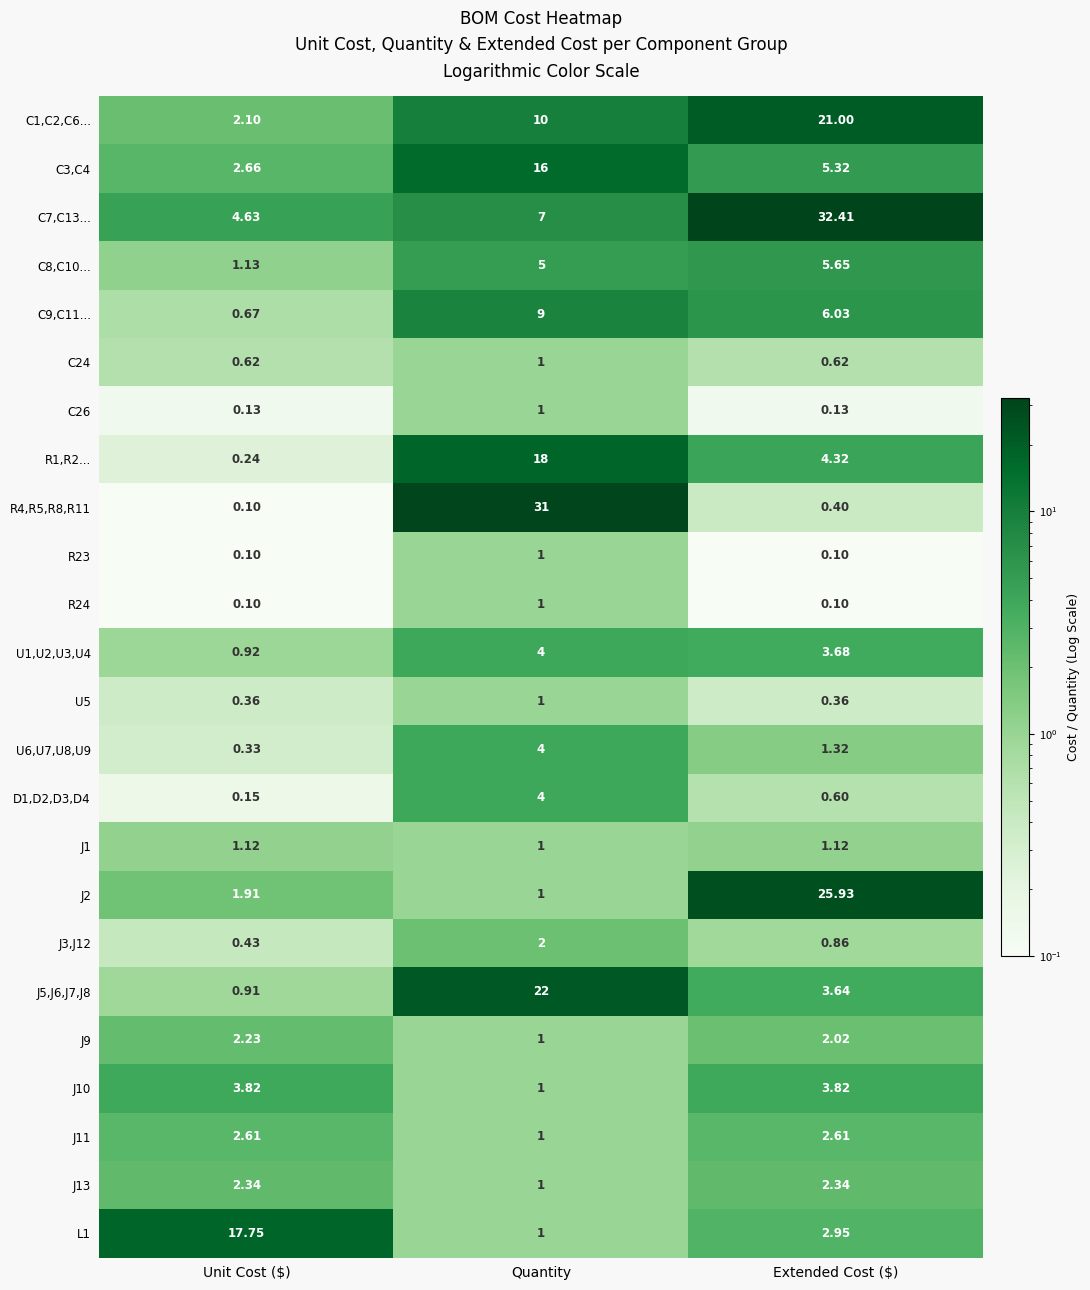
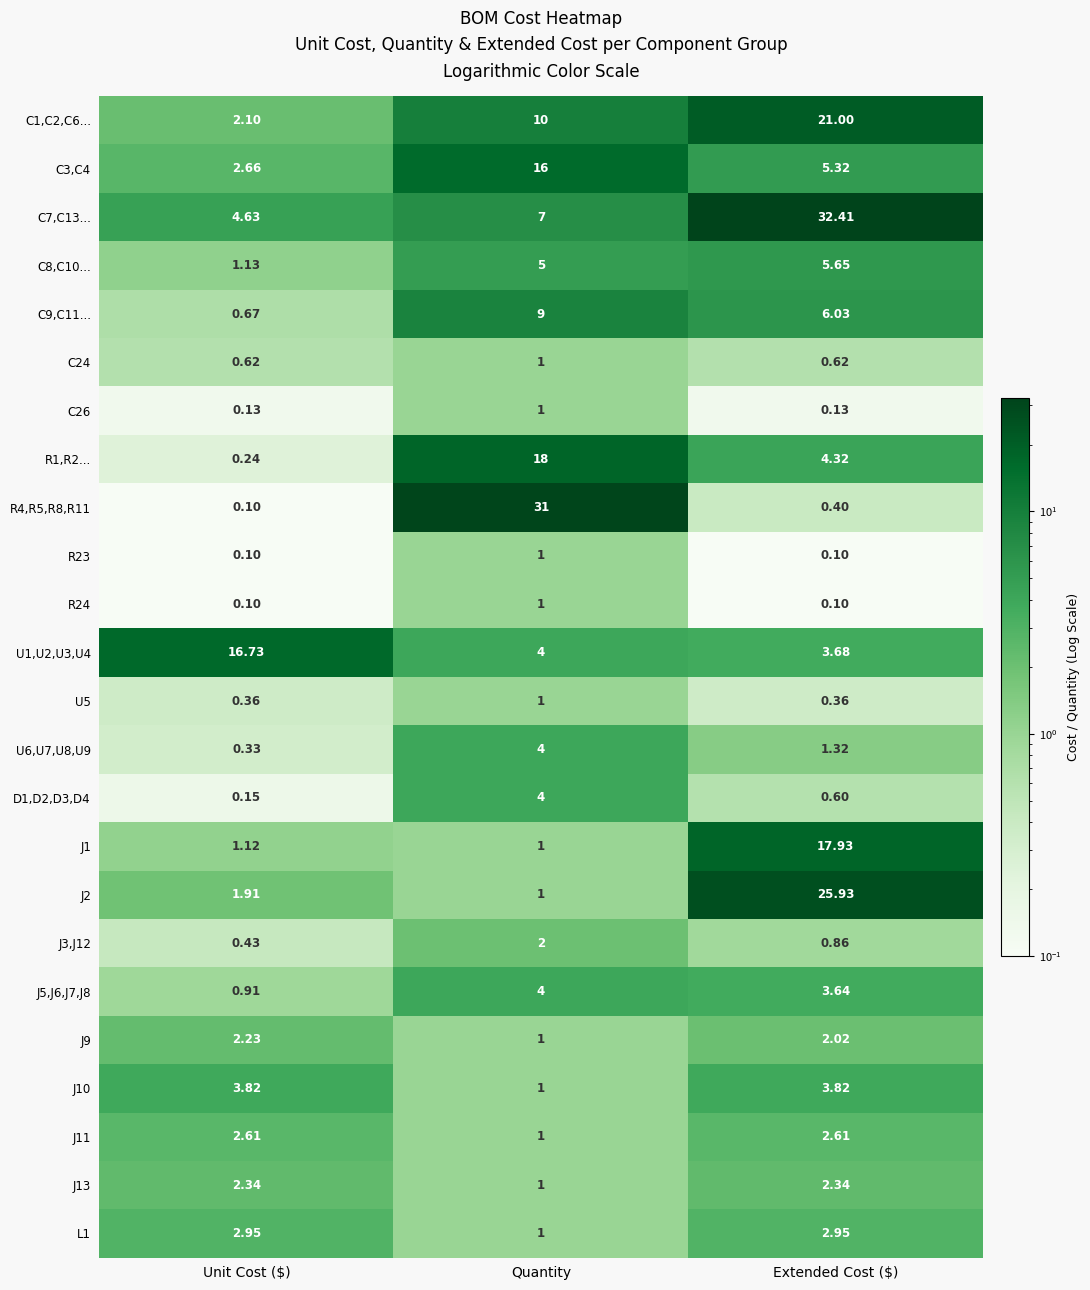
  {
    "C1,C2,C6...": {
      "Unit Cost ($)": 2.10,
      "Quantity": 10,
      "Extended Cost ($)": 21.00
    },
    "C3,C4": {
      "Unit Cost ($)": 2.66,
      "Quantity": 16,
      "Extended Cost ($)": 5.32
    },
    "C7,C13...": {
      "Unit Cost ($)": 4.63,
      "Quantity": 7,
      "Extended Cost ($)": 32.41
    },
    "C8,C10...": {
      "Unit Cost ($)": 1.13,
      "Quantity": 5,
      "Extended Cost ($)": 5.65
    },
    "C9,C11...": {
      "Unit Cost ($)": 0.67,
      "Quantity": 9,
      "Extended Cost ($)": 6.03
    },
    "C24": {
      "Unit Cost ($)": 0.62,
      "Quantity": 1,
      "Extended Cost ($)": 0.62
    },
    "C26": {
      "Unit Cost ($)": 0.13,
      "Quantity": 1,
      "Extended Cost ($)": 0.13
    },
    "R1,R2...": {
      "Unit Cost ($)": 0.24,
      "Quantity": 18,
      "Extended Cost ($)": 4.32
    },
    "R4,R5,R8,R11": {
      "Unit Cost ($)": 0.10,
      "Quantity": 31,
      "Extended Cost ($)": 0.40
    },
    "R23": {
      "Unit Cost ($)": 0.10,
      "Quantity": 1,
      "Extended Cost ($)": 0.10
    },
    "R24": {
      "Unit Cost ($)": 0.10,
      "Quantity": 1,
      "Extended Cost ($)": 0.10
    },
    "U1,U2,U3,U4": {
-     "Unit Cost ($)": 0.92,
+     "Unit Cost ($)": 16.73,
      "Quantity": 4,
      "Extended Cost ($)": 3.68
    },
    "U5": {
      "Unit Cost ($)": 0.36,
      "Quantity": 1,
      "Extended Cost ($)": 0.36
    },
    "U6,U7,U8,U9": {
      "Unit Cost ($)": 0.33,
      "Quantity": 4,
      "Extended Cost ($)": 1.32
    },
    "D1,D2,D3,D4": {
      "Unit Cost ($)": 0.15,
      "Quantity": 4,
      "Extended Cost ($)": 0.60
    },
    "J1": {
      "Unit Cost ($)": 1.12,
      "Quantity": 1,
-     "Extended Cost ($)": 1.12
+     "Extended Cost ($)": 17.93
    },
    "J2": {
      "Unit Cost ($)": 1.91,
      "Quantity": 1,
      "Extended Cost ($)": 25.93
    },
    "J3,J12": {
      "Unit Cost ($)": 0.43,
      "Quantity": 2,
      "Extended Cost ($)": 0.86
    },
    "J5,J6,J7,J8": {
      "Unit Cost ($)": 0.91,
-     "Quantity": 22,
+     "Quantity": 4,
      "Extended Cost ($)": 3.64
    },
    "J9": {
      "Unit Cost ($)": 2.23,
      "Quantity": 1,
      "Extended Cost ($)": 2.02
    },
    "J10": {
      "Unit Cost ($)": 3.82,
      "Quantity": 1,
      "Extended Cost ($)": 3.82
    },
    "J11": {
      "Unit Cost ($)": 2.61,
      "Quantity": 1,
      "Extended Cost ($)": 2.61
    },
    "J13": {
      "Unit Cost ($)": 2.34,
      "Quantity": 1,
      "Extended Cost ($)": 2.34
    },
    "L1": {
-     "Unit Cost ($)": 17.75,
+     "Unit Cost ($)": 2.95,
      "Quantity": 1,
      "Extended Cost ($)": 2.95
    }
  }
